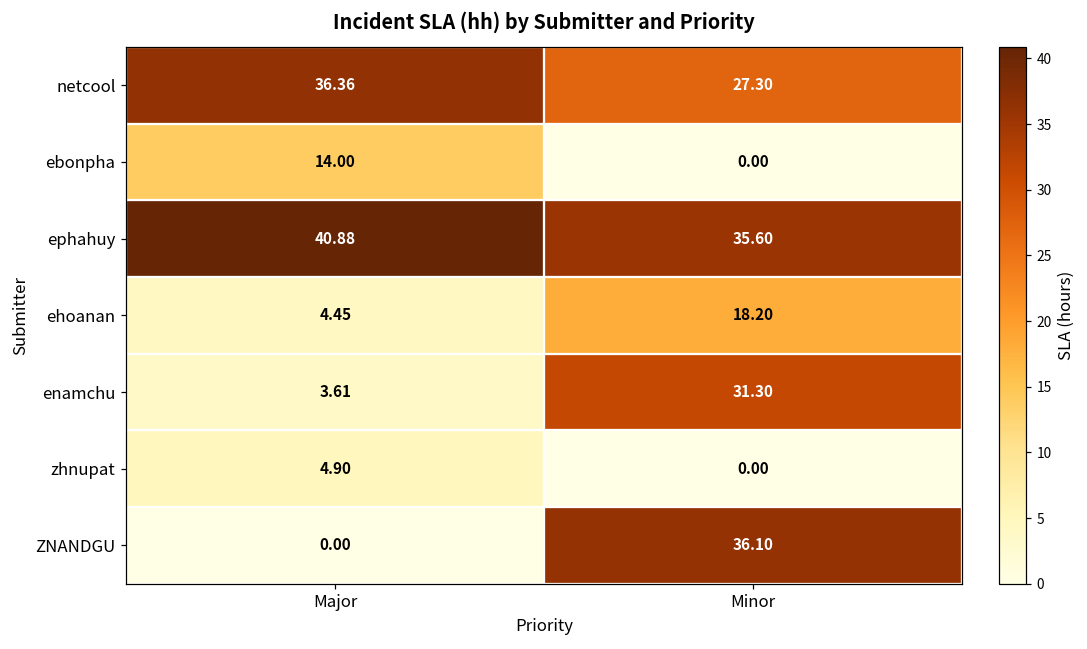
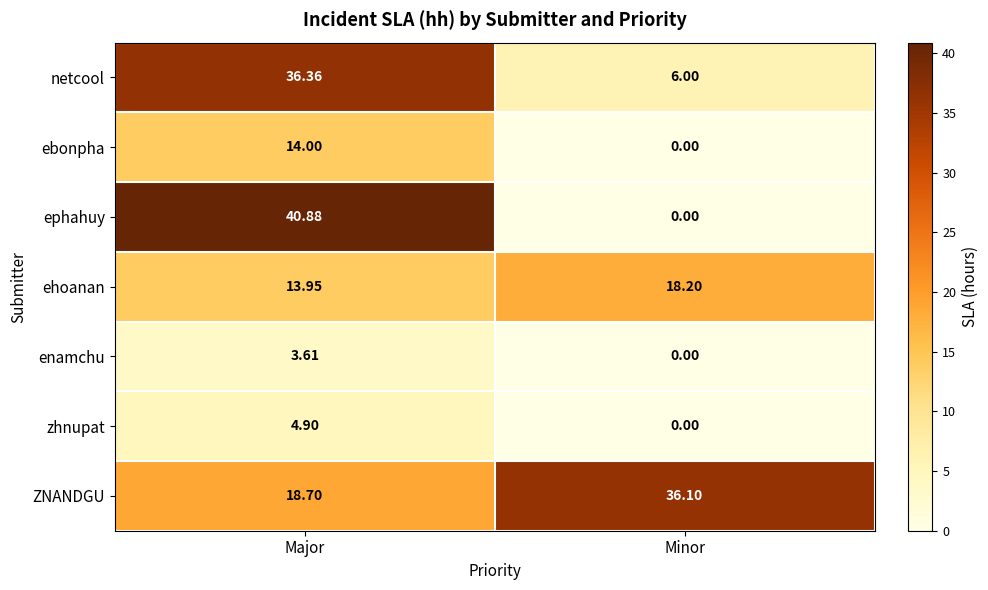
  {
    "netcool": {
      "Major": 36.36,
-     "Minor": 27.30
+     "Minor": 6.00
    },
    "ebonpha": {
      "Major": 14.00,
      "Minor": 0.00
    },
    "ephahuy": {
      "Major": 40.88,
-     "Minor": 35.60
+     "Minor": 0.00
    },
    "ehoanan": {
-     "Major": 4.45,
+     "Major": 13.95,
      "Minor": 18.20
    },
    "enamchu": {
      "Major": 3.61,
-     "Minor": 31.30
+     "Minor": 0.00
    },
    "zhnupat": {
      "Major": 4.90,
      "Minor": 0.00
    },
    "ZNANDGU": {
-     "Major": 0.00,
+     "Major": 18.70,
      "Minor": 36.10
    }
  }
